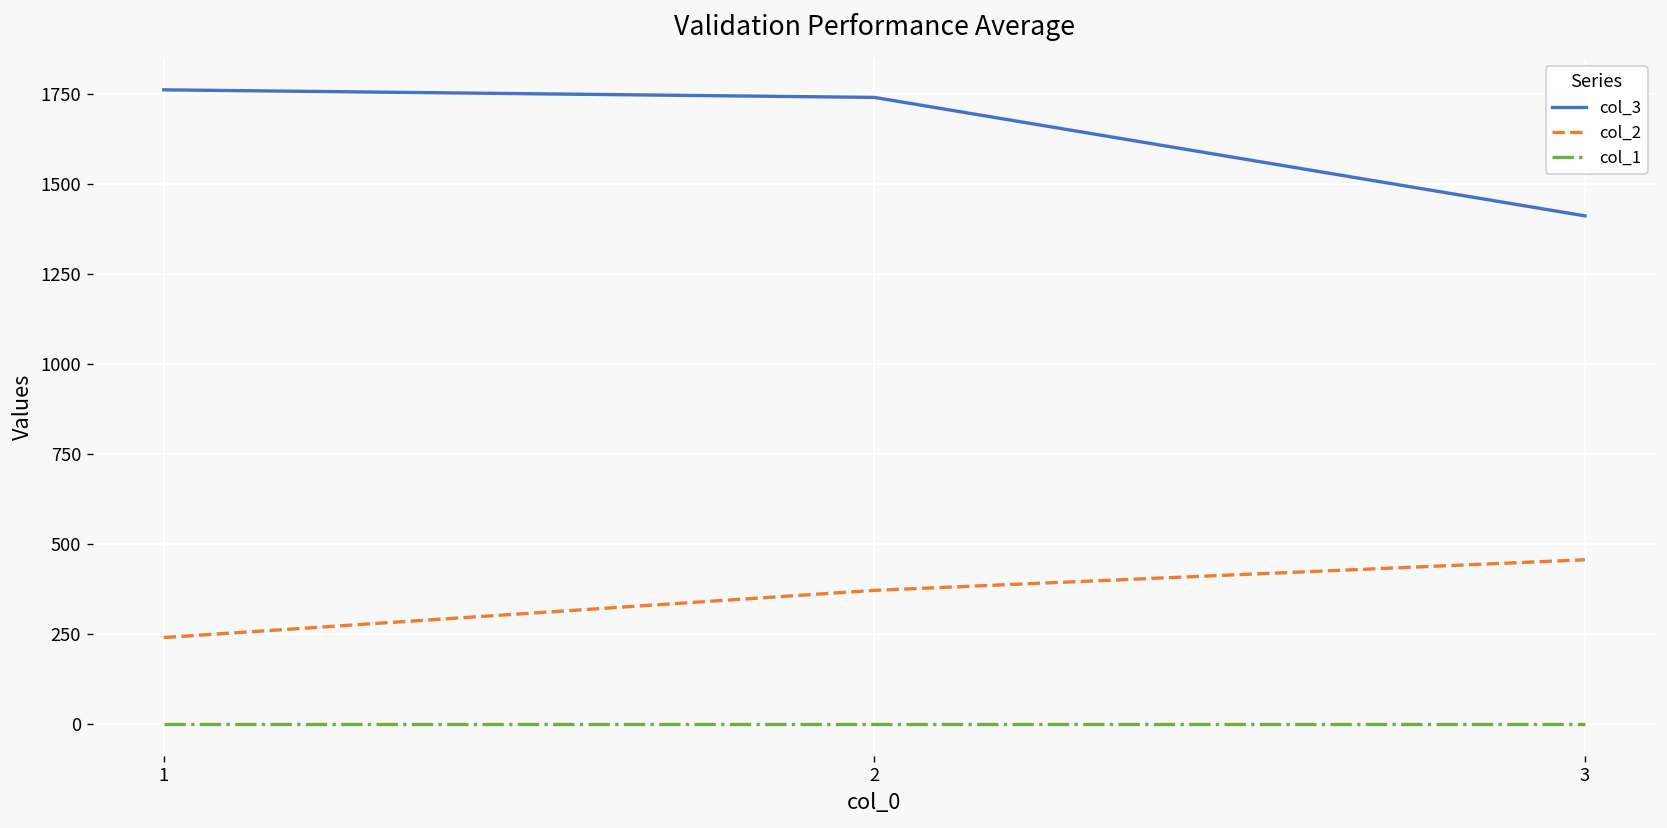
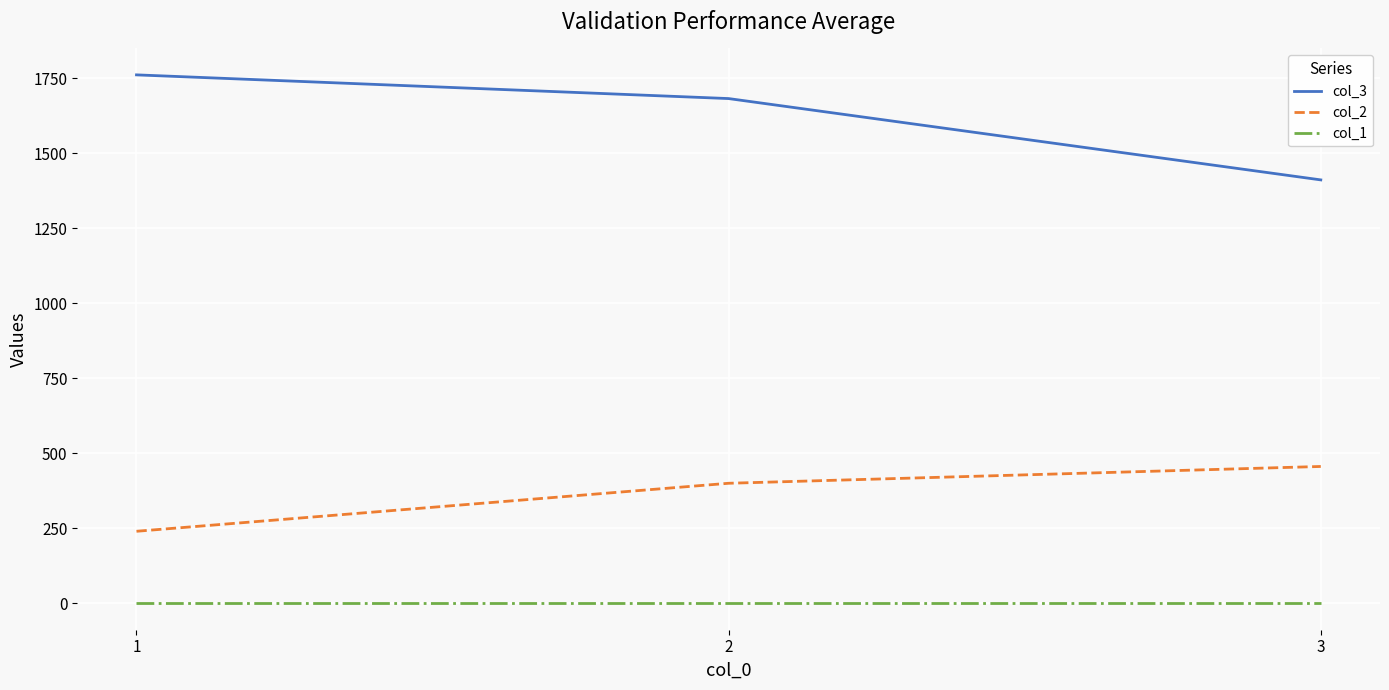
  {
    "col_3": {
      "1": 1760,
-     "2": 1740,
+     "2": 1680,
      "3": 1410
    },
    "col_2": {
      "1": 240,
-     "2": 370,
+     "2": 400,
      "3": 460
    },
    "col_1": {
      "1": 0,
      "2": 0,
      "3": 0
    }
  }
